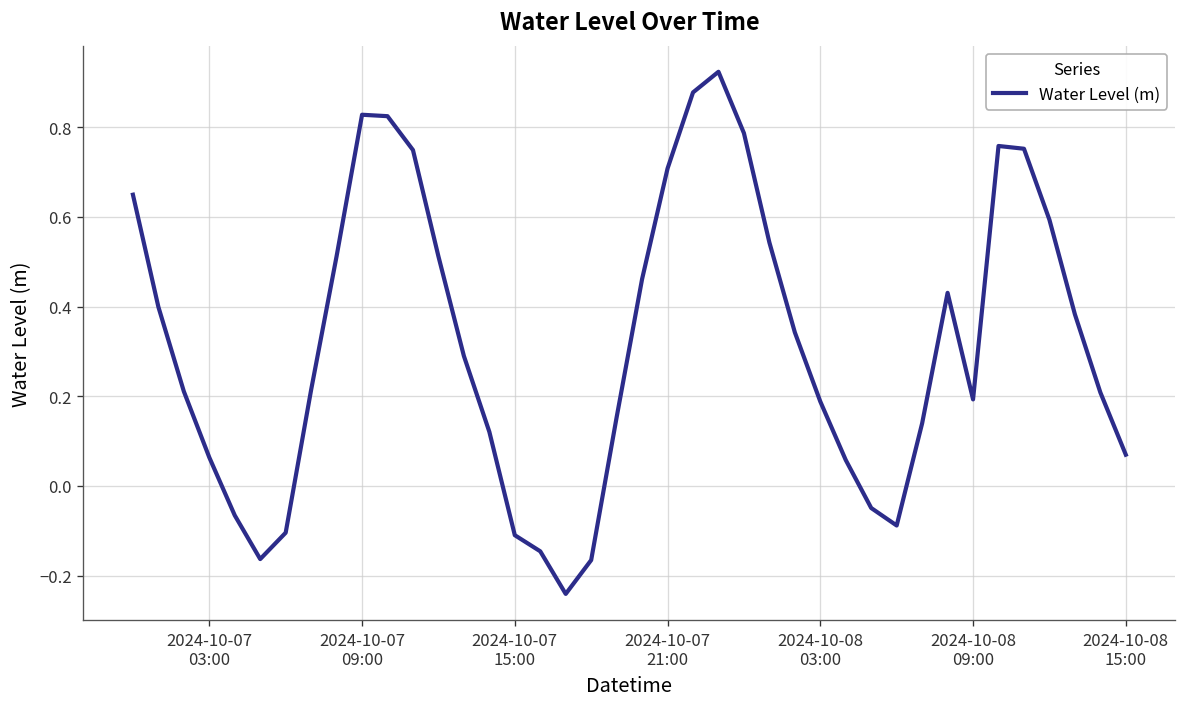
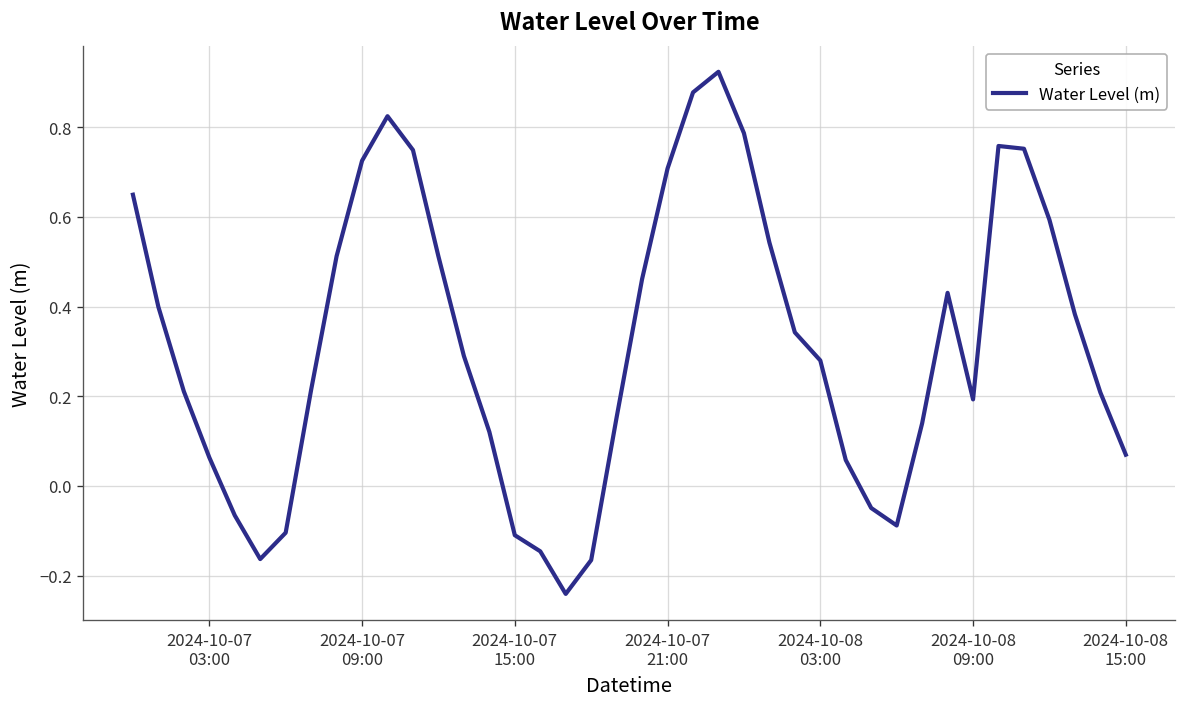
  {
    "2024-10-07 03:00": 0.06,
-   "2024-10-07 09:00": 0.83,
+   "2024-10-07 09:00": 0.72,
    "2024-10-07 15:00": -0.11,
    "2024-10-07 21:00": 0.71,
-   "2024-10-08 03:00": 0.19,
+   "2024-10-08 03:00": 0.28,
    "2024-10-08 09:00": 0.19,
    "2024-10-08 15:00": 0.07
  }
